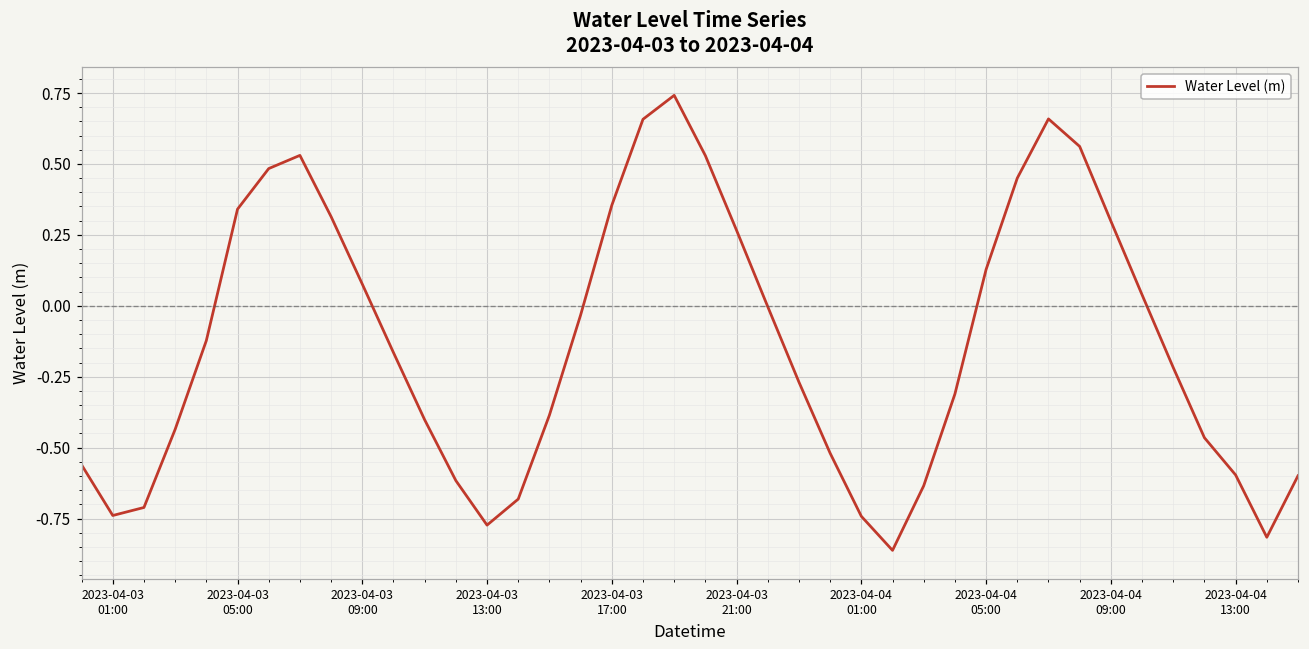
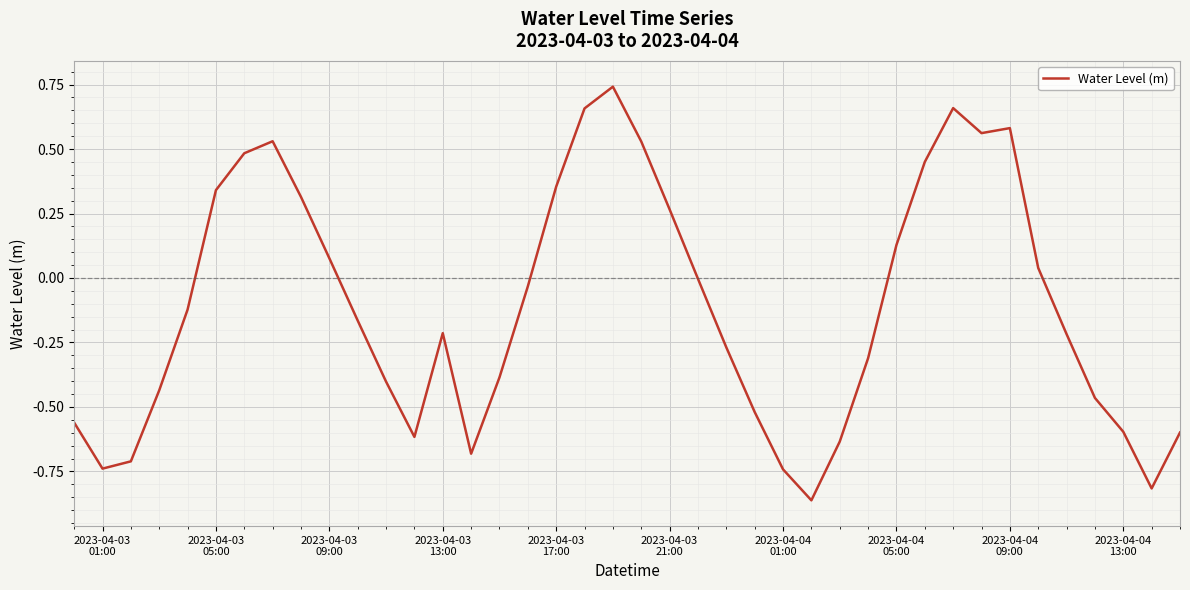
  {
    "2023-04-03 01:00": -0.74,
    "2023-04-03 05:00": 0.34,
    "2023-04-03 09:00": 0.08,
-   "2023-04-03 13:00": -0.77,
+   "2023-04-03 13:00": -0.21,
    "2023-04-03 17:00": 0.35,
    "2023-04-03 21:00": 0.27,
    "2023-04-04 01:00": -0.74,
    "2023-04-04 05:00": 0.13,
-   "2023-04-04 09:00": 0.30,
+   "2023-04-04 09:00": 0.58,
    "2023-04-04 13:00": -0.60
  }
